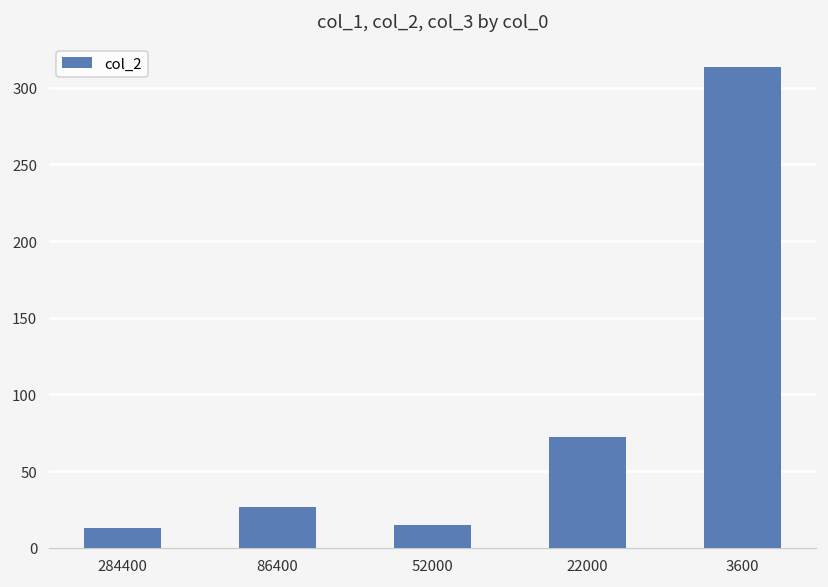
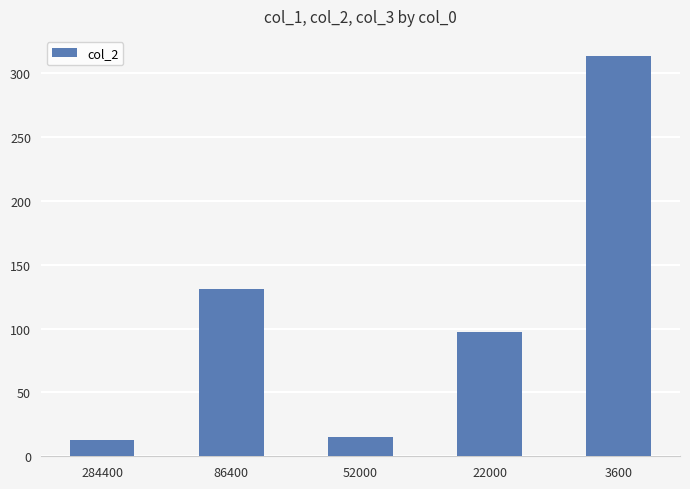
  {
    "284400": 13,
-   "86400": 26,
+   "86400": 131,
    "52000": 15,
-   "22000": 72,
+   "22000": 97,
    "3600": 313
  }
